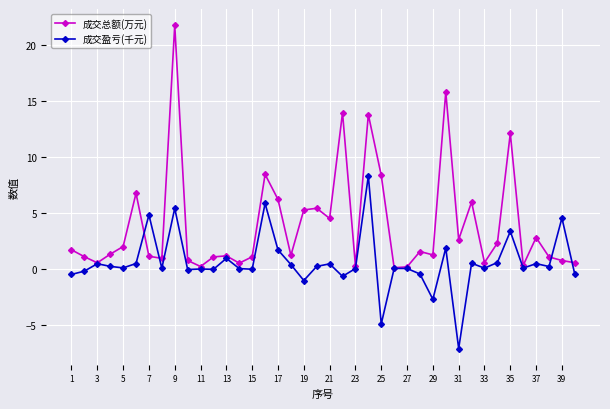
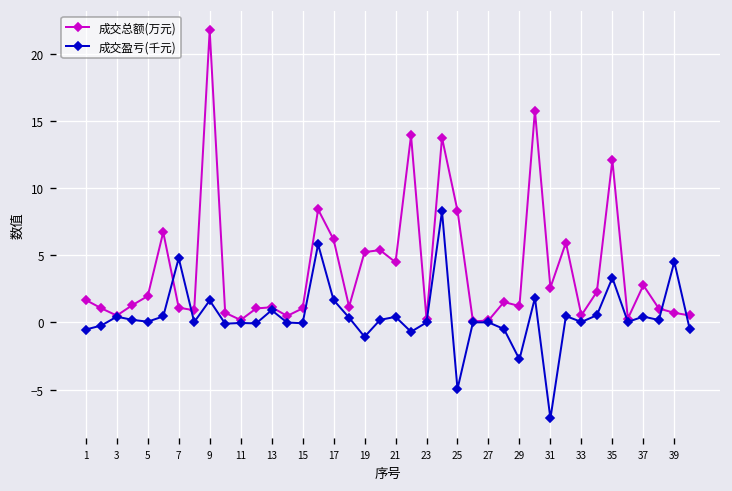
  {
    "成交总额(万元)": {
      "1": 1.7,
      "5": 2.0,
      "7": 1.1,
      "9": 21.7,
      "15": 1.1,
      "17": 6.2,
      "19": 5.2,
      "21": 4.5,
      "23": 0.3,
      "25": 8.3,
      "29": 1.2,
      "31": 2.6,
      "33": 0.5,
      "35": 12.1,
      "37": 2.8,
      "39": 0.7
    },
    "成交盈亏(千元)": {
      "1": -0.5,
      "5": 0.1,
      "7": 4.8,
-     "9": 5.4,
+     "9": 1.6,
      "15": -0.1,
      "17": 1.7,
      "19": -1.1,
      "21": 0.4,
      "23": 0.0,
      "25": -5.0,
      "29": -2.7,
      "31": -7.1,
      "33": 0.0,
      "35": 3.3,
      "37": 0.4,
      "39": 4.5
    }
  }
